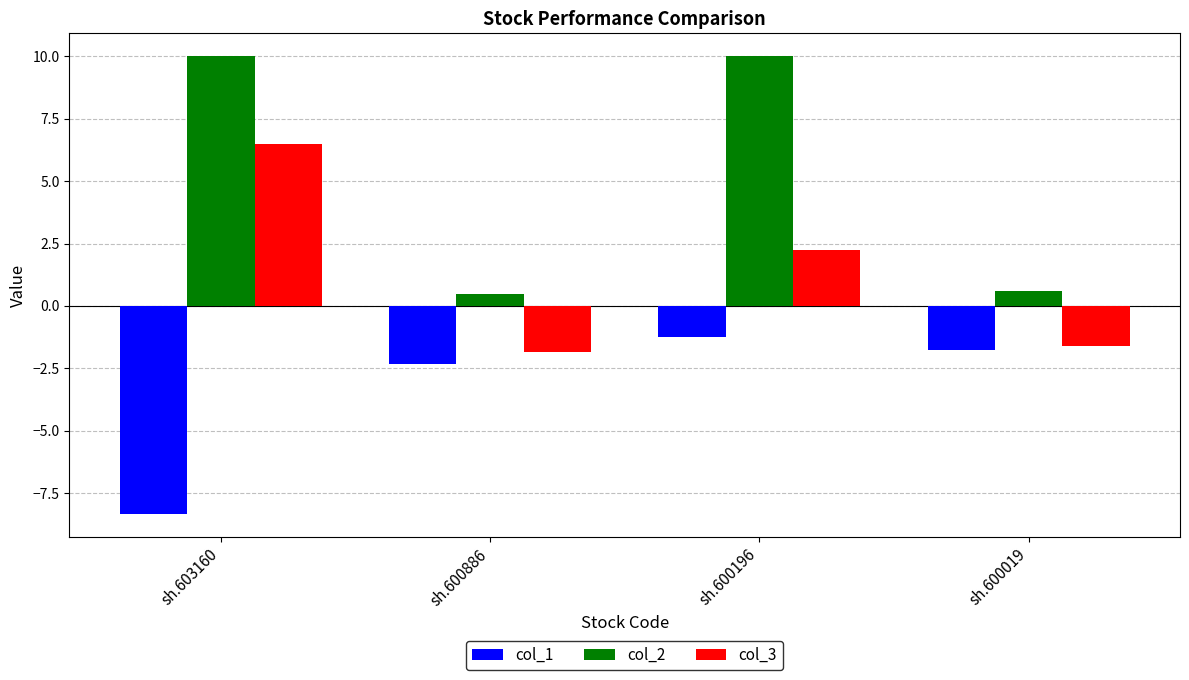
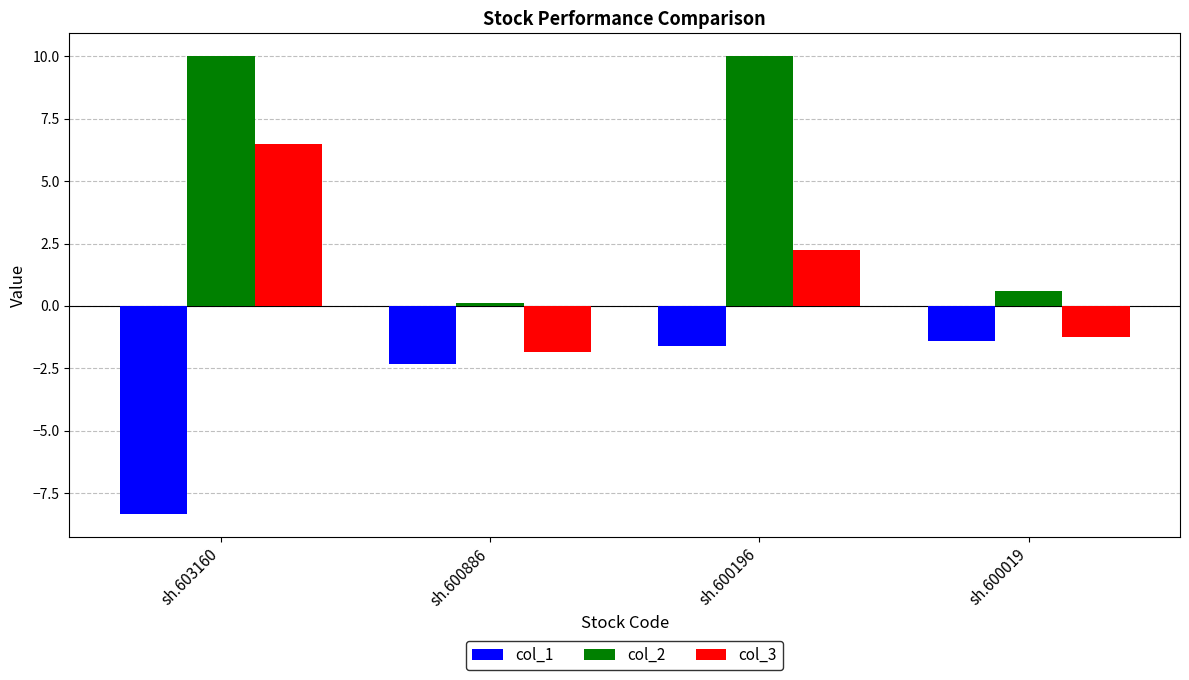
  {
    "col_1": {
      "sh.603160": -8.3,
      "sh.600886": -2.3,
-     "sh.600196": -1.3,
-     "sh.600019": -1.8
+     "sh.600196": -1.6,
+     "sh.600019": -1.4
    },
    "col_2": {
      "sh.603160": 10.0,
-     "sh.600886": 0.5,
+     "sh.600886": 0.1,
      "sh.600196": 10.0,
      "sh.600019": 0.6
    },
    "col_3": {
      "sh.603160": 6.5,
      "sh.600886": -1.9,
      "sh.600196": 2.3,
-     "sh.600019": -1.6
+     "sh.600019": -1.3
    }
  }
